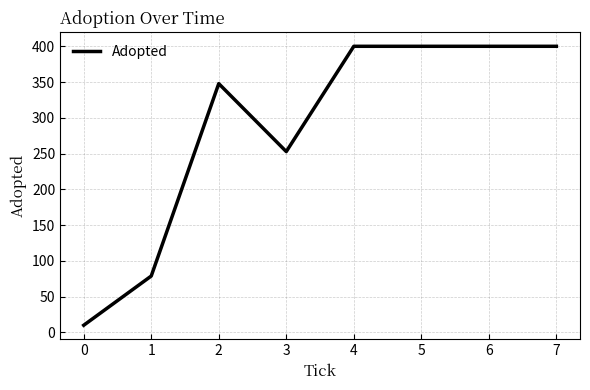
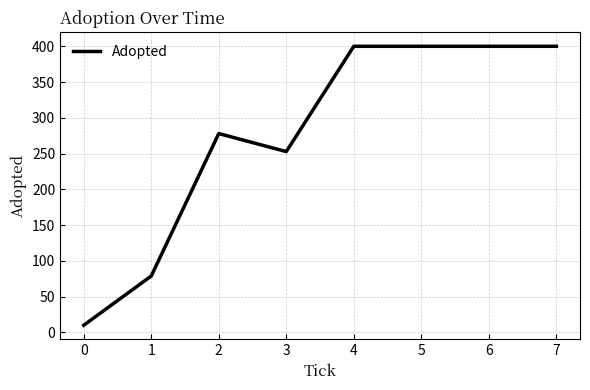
  {
    "0": 10,
    "1": 80,
-   "2": 350,
+   "2": 280,
    "3": 250,
    "4": 400,
    "5": 400,
    "6": 400,
    "7": 400
  }
